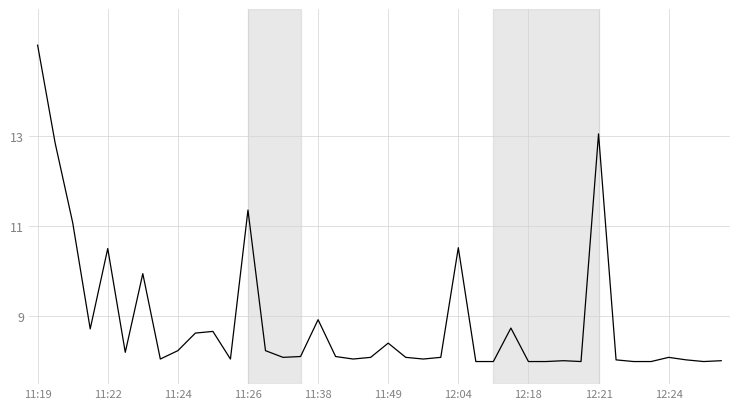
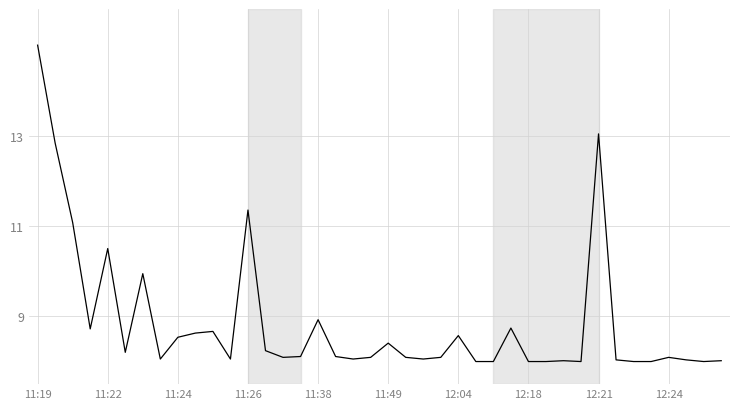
  {
    "11:19": 15.0,
-   "11:24": 8.2,
+   "11:24": 8.5,
    "11:26": 11.4,
    "11:38": 8.9,
-   "12:04": 10.5,
+   "12:04": 8.6,
    "12:18": 8.0,
    "12:21": 13.0
  }
